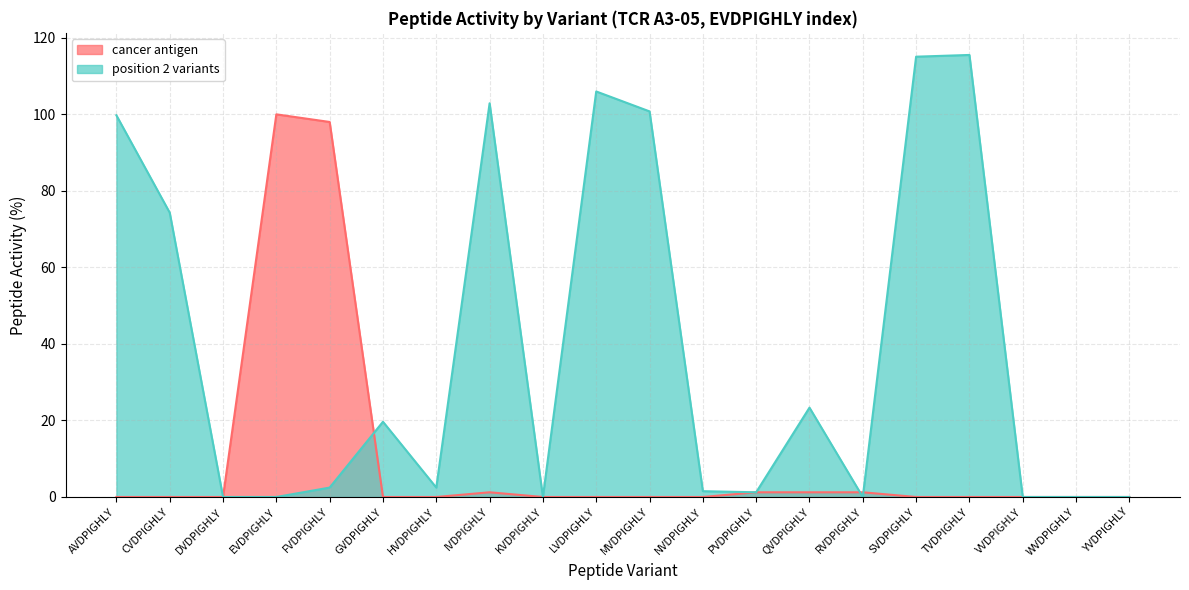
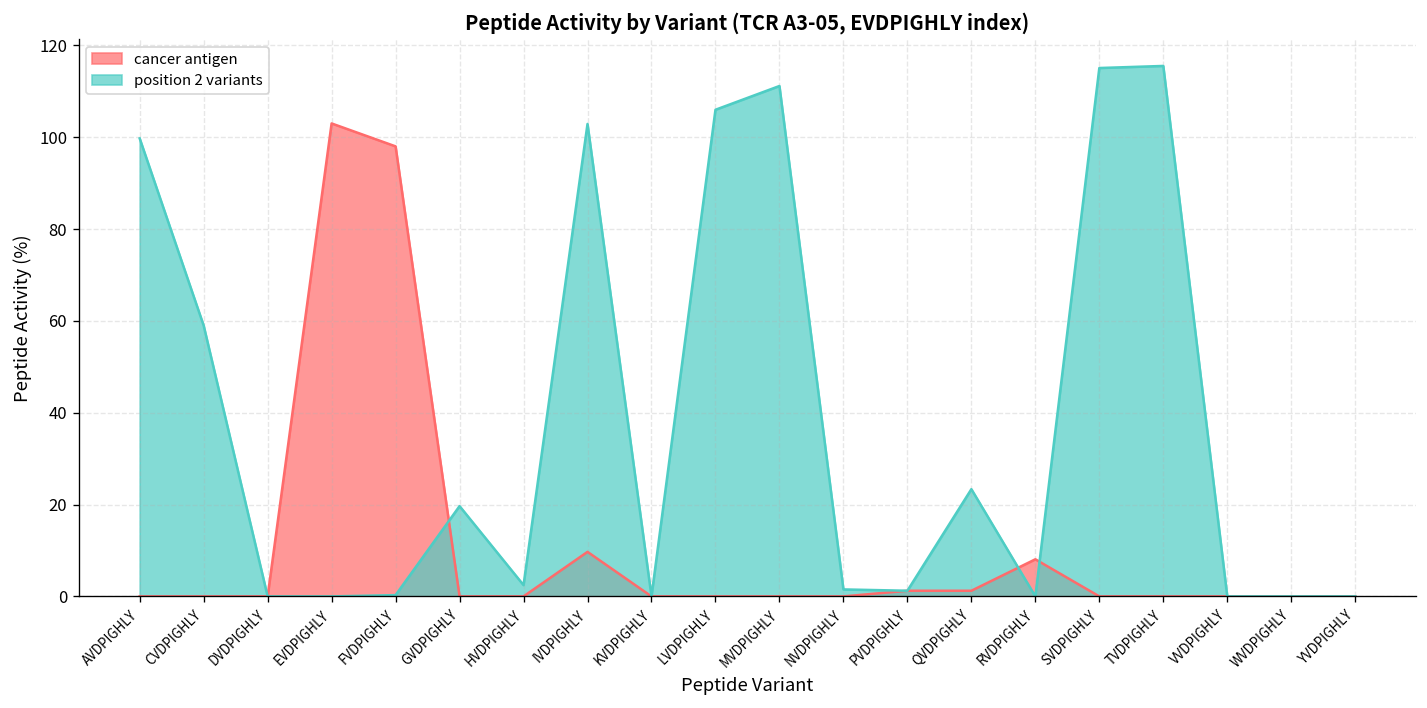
  {
    "cancer antigen": {
      "AVDPIGHLY": 0,
      "CVDPIGHLY": 0,
-     "EVDPIGHLY": 100,
+     "EVDPIGHLY": 103,
      "FVDPIGHLY": 98,
      "GVDPIGHLY": 0,
      "HVDPIGHLY": 0,
-     "IVDPIGHLY": 1,
+     "IVDPIGHLY": 10,
      "LVDPIGHLY": 0,
      "MVDPIGHLY": 0,
      "NVDPIGHLY": 0,
      "QVDPIGHLY": 1,
-     "RVDPIGHLY": 1,
+     "RVDPIGHLY": 8,
      "SVDPIGHLY": 0,
      "TVDPIGHLY": 0
    },
    "position 2 variants": {
      "AVDPIGHLY": 100,
-     "CVDPIGHLY": 74,
+     "CVDPIGHLY": 59,
      "EVDPIGHLY": 0,
-     "FVDPIGHLY": 2,
+     "FVDPIGHLY": 0,
      "GVDPIGHLY": 20,
      "HVDPIGHLY": 2,
      "IVDPIGHLY": 103,
      "LVDPIGHLY": 106,
-     "MVDPIGHLY": 101,
+     "MVDPIGHLY": 111,
      "NVDPIGHLY": 2,
      "QVDPIGHLY": 23,
      "RVDPIGHLY": 0,
      "SVDPIGHLY": 115,
      "TVDPIGHLY": 116
    }
  }
